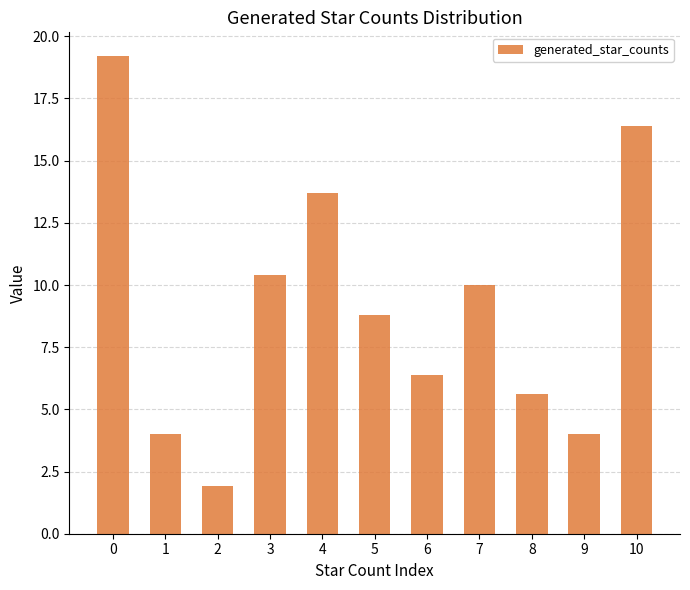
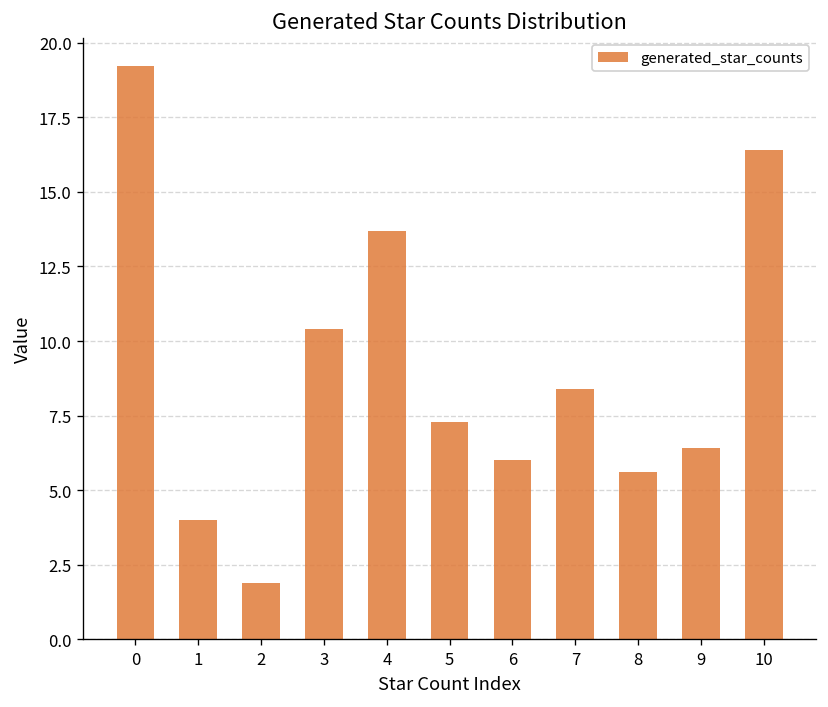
  {
    "0": 19.2,
    "1": 4.0,
    "2": 1.9,
    "3": 10.4,
    "4": 13.7,
-   "5": 8.8,
-   "6": 6.4,
-   "7": 10.0,
+   "5": 7.3,
+   "6": 6.0,
+   "7": 8.4,
    "8": 5.6,
-   "9": 4.0,
+   "9": 6.4,
    "10": 16.4
  }
